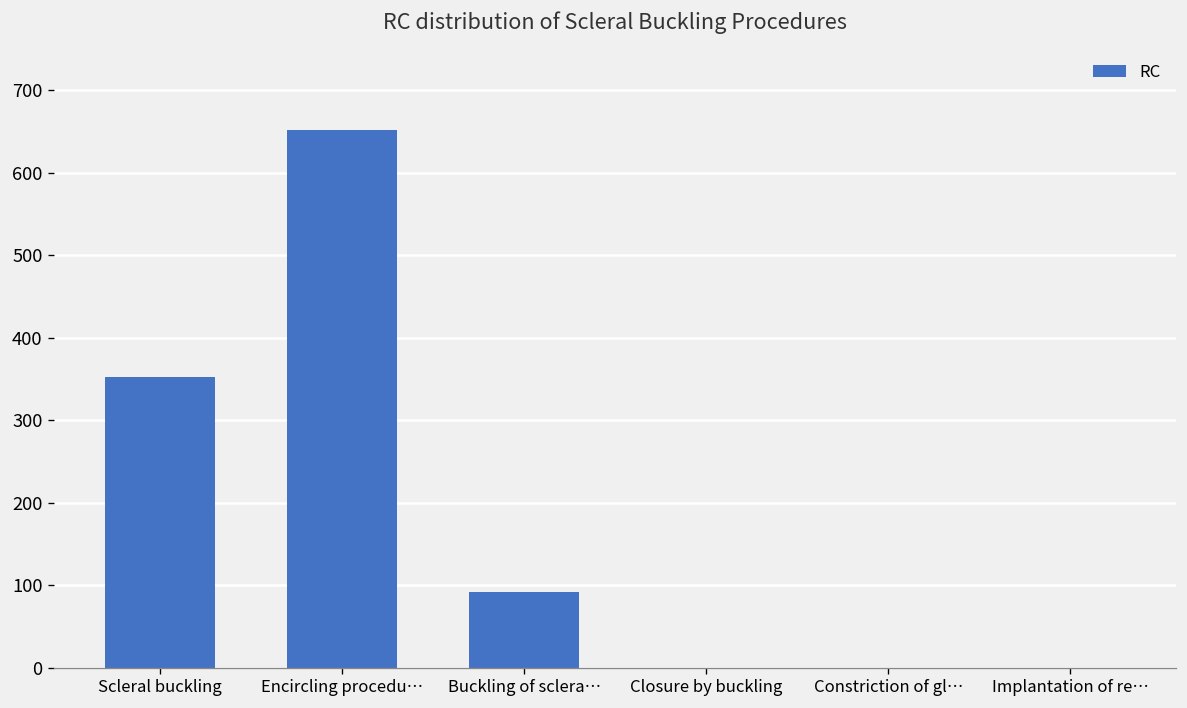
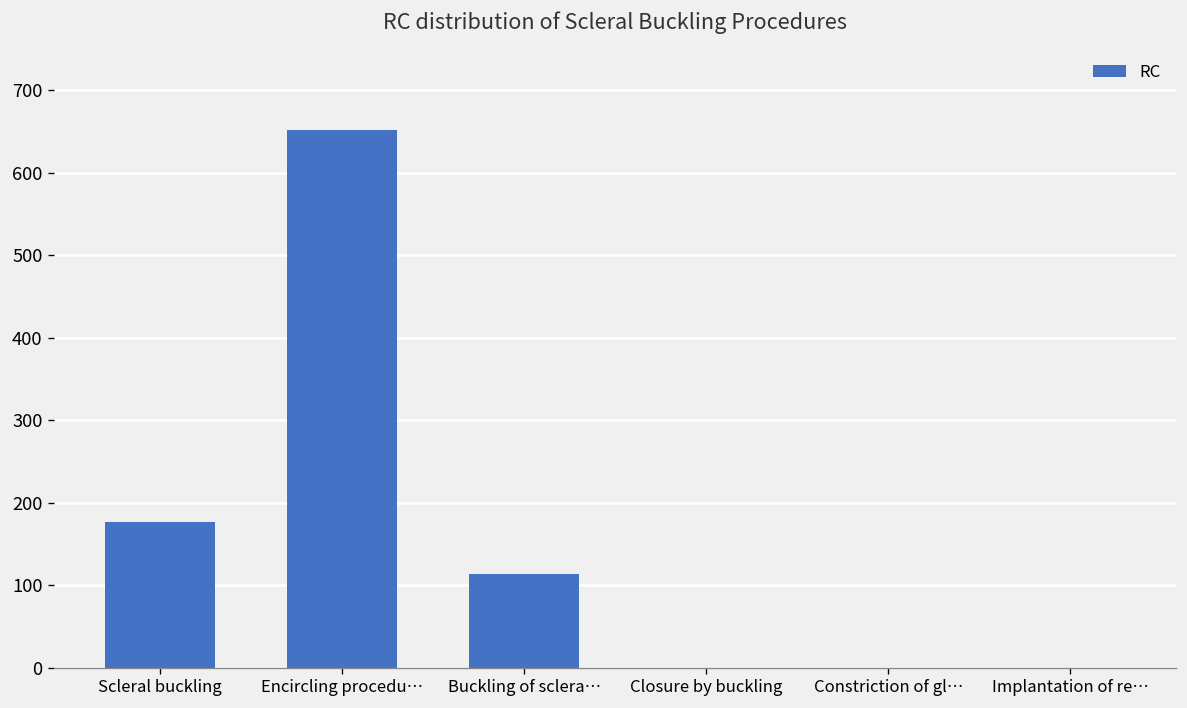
  {
-   "Scleral buckling": 350,
+   "Scleral buckling": 180,
    "Encircling procedu…": 650,
-   "Buckling of sclera…": 90,
+   "Buckling of sclera…": 110,
    "Closure by buckling": 0,
    "Constriction of gl…": 0,
    "Implantation of re…": 0
  }
